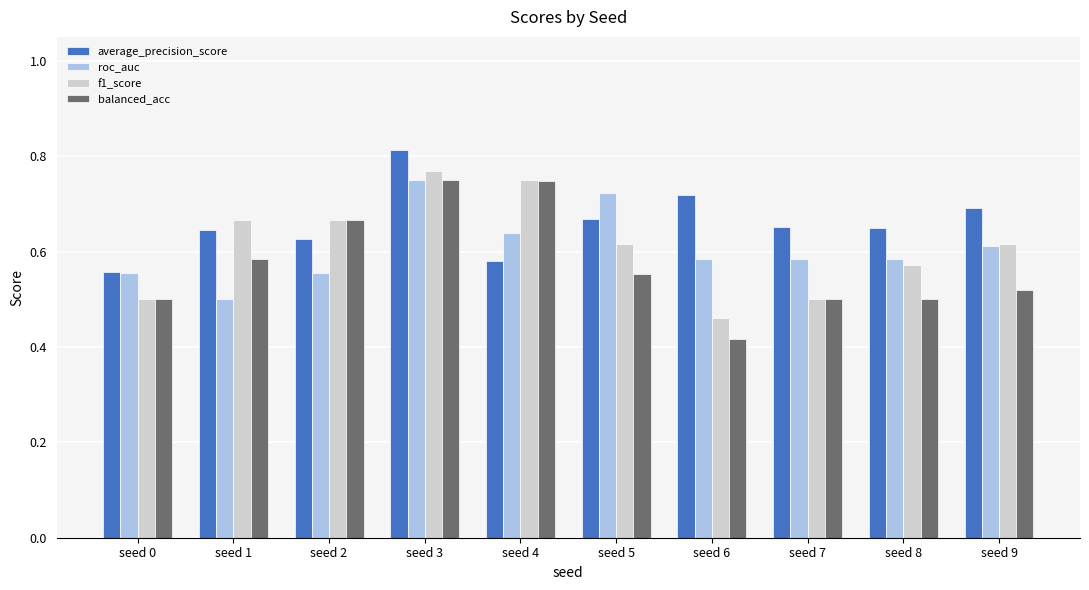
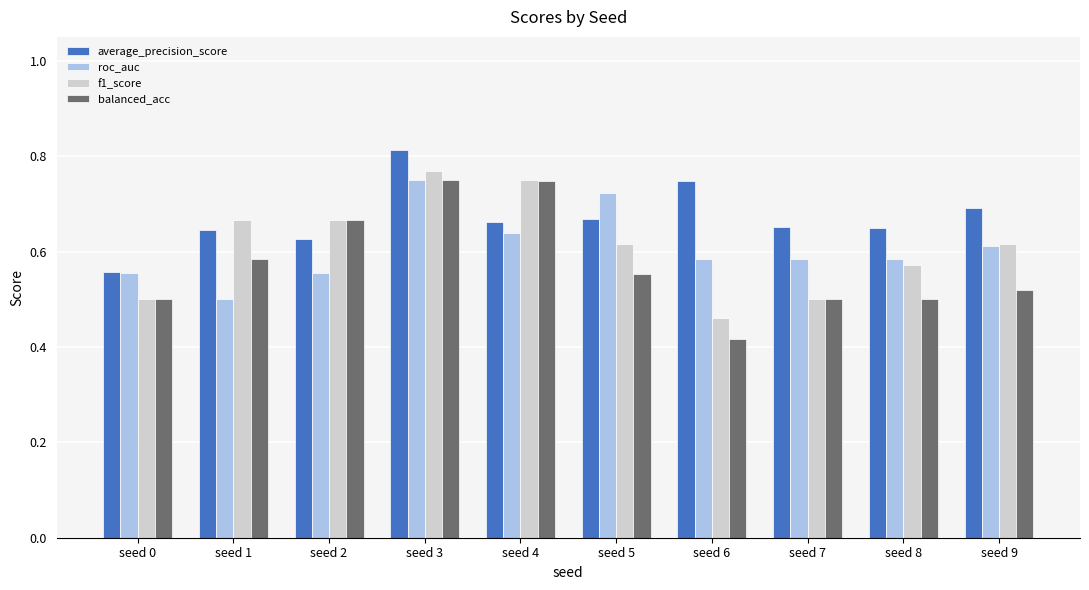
  {
    "average_precision_score": {
      "seed 0": 0.56,
      "seed 1": 0.64,
      "seed 2": 0.63,
      "seed 3": 0.81,
-     "seed 4": 0.58,
+     "seed 4": 0.66,
      "seed 5": 0.67,
-     "seed 6": 0.72,
+     "seed 6": 0.75,
      "seed 7": 0.65,
      "seed 8": 0.65,
      "seed 9": 0.69
    },
    "balanced_acc": {
      "seed 0": 0.50,
      "seed 1": 0.58,
      "seed 2": 0.67,
      "seed 3": 0.75,
      "seed 4": 0.75,
      "seed 5": 0.55,
      "seed 6": 0.42,
      "seed 7": 0.50,
      "seed 8": 0.50,
      "seed 9": 0.52
    }
  }
